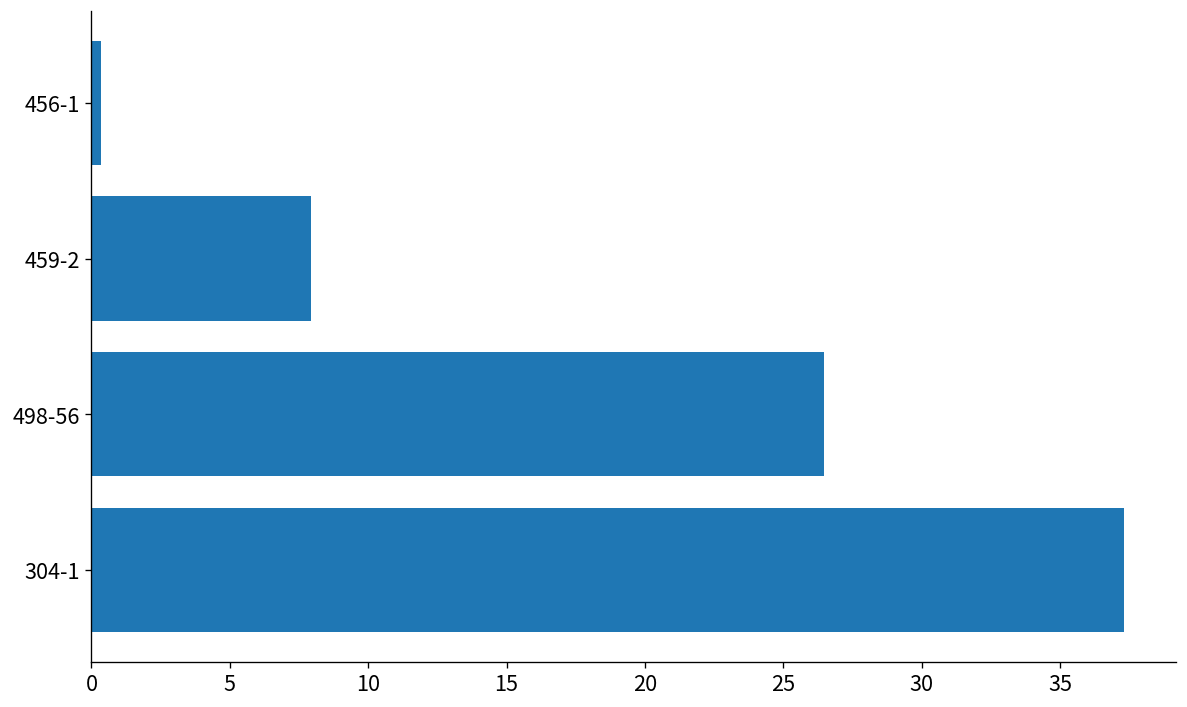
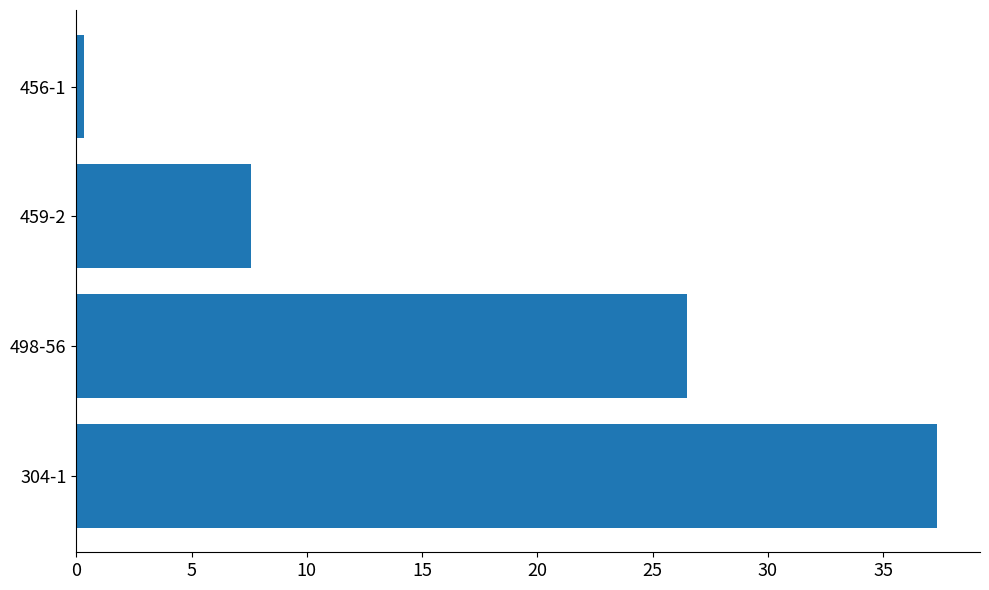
  {
    "456-1": 0.3,
-   "459-2": 7.9,
+   "459-2": 7.6,
    "498-56": 26.5,
    "304-1": 37.3
  }
